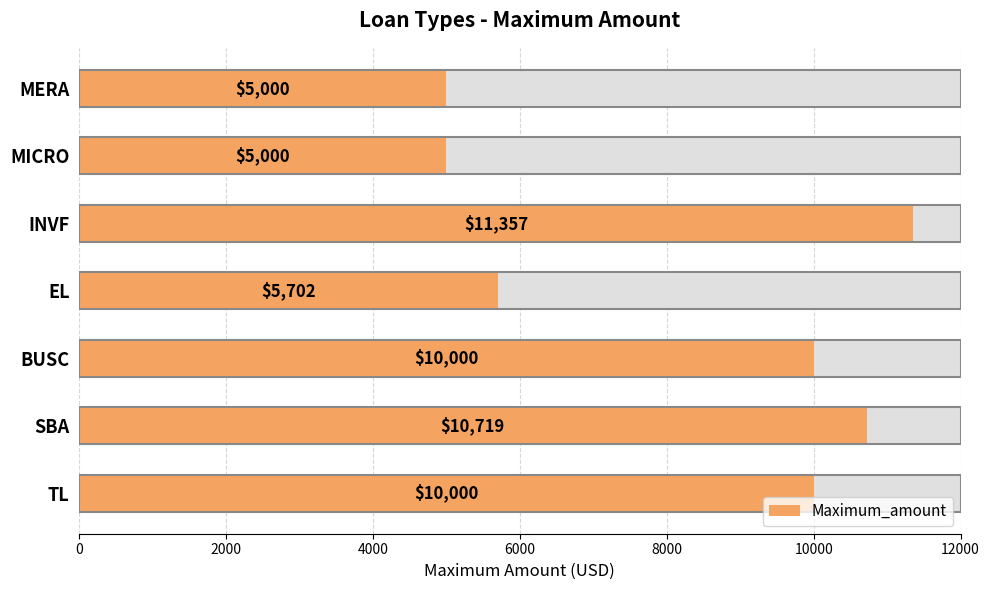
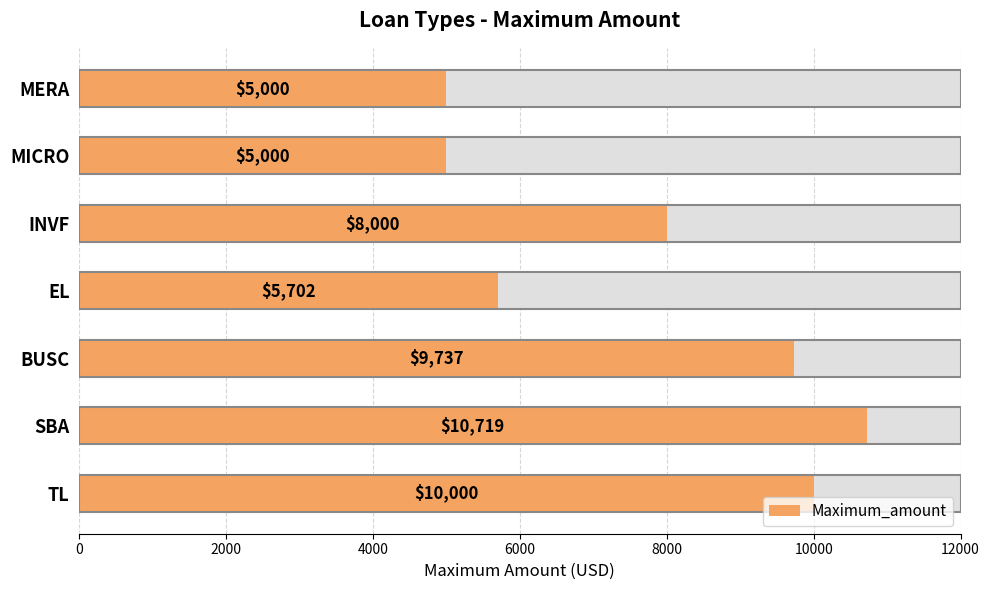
  {
    "Maximum_amount": {
-     "INVF": "$11,357",
-     "BUSC": "$10,000"
+     "INVF": "$8,000",
+     "BUSC": "$9,737"
    }
  }
